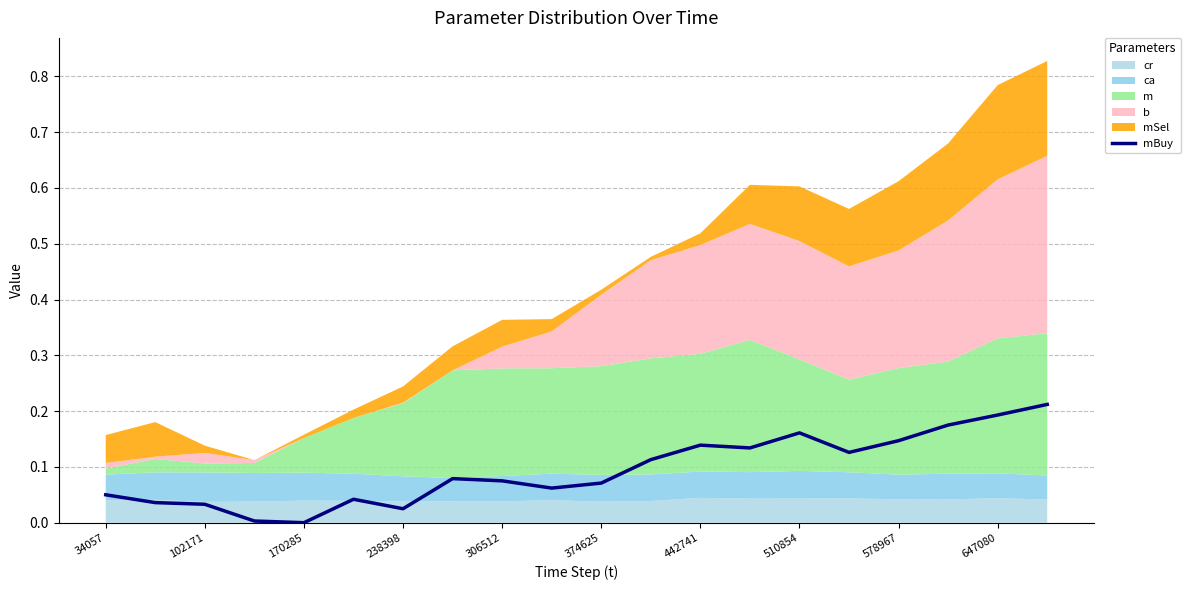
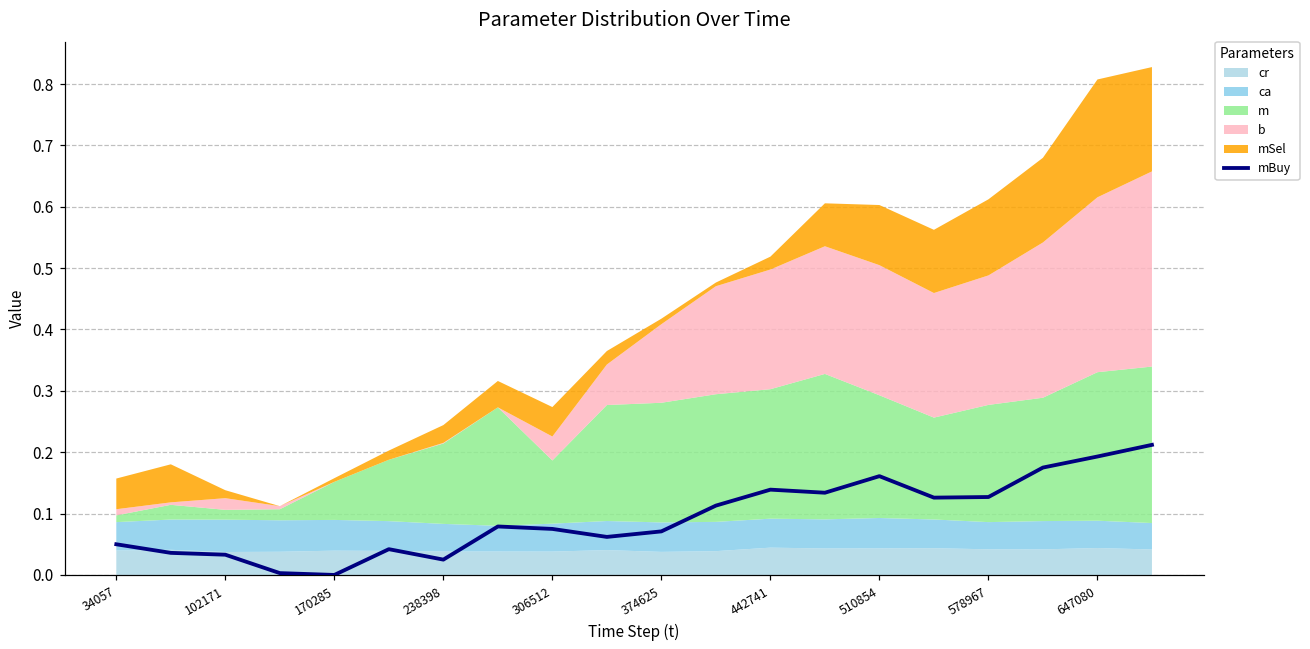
  {
    "mBuy": {
      "34057": 0.05,
      "170285": 0.00,
      "238398": 0.03,
      "306512": 0.08,
      "374625": 0.07,
      "442741": 0.14,
      "510854": 0.16,
-     "578967": 0.15,
+     "578967": 0.13,
      "647080": 0.19
    },
    "m": {
      "34057": 0.01,
      "102171": 0.02,
-     "306512": 0.19,
+     "306512": 0.10,
      "374625": 0.20,
      "442741": 0.21,
      "510854": 0.20,
      "578967": 0.19,
      "647080": 0.24
    },
    "b": {
      "34057": 0.01,
      "102171": 0.02,
      "306512": 0.04,
      "374625": 0.13,
      "442741": 0.20,
      "510854": 0.21,
      "578967": 0.21,
      "647080": 0.28
    },
    "mSel": {
      "34057": 0.05,
      "102171": 0.01,
      "170285": 0.01,
      "238398": 0.03,
      "306512": 0.05,
      "374625": 0.01,
      "442741": 0.02,
      "510854": 0.10,
      "578967": 0.12,
-     "647080": 0.17
+     "647080": 0.19
    }
  }
